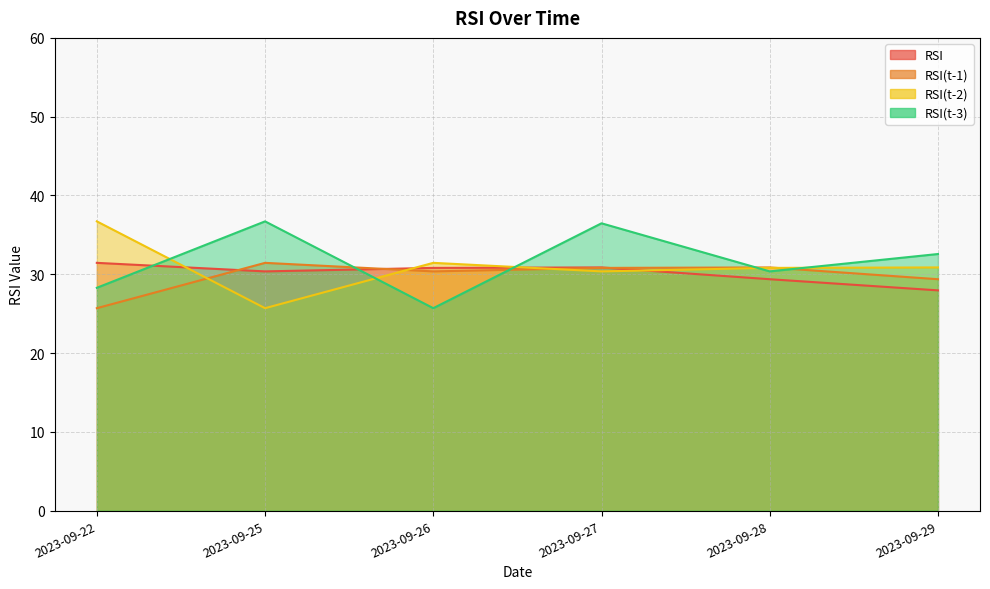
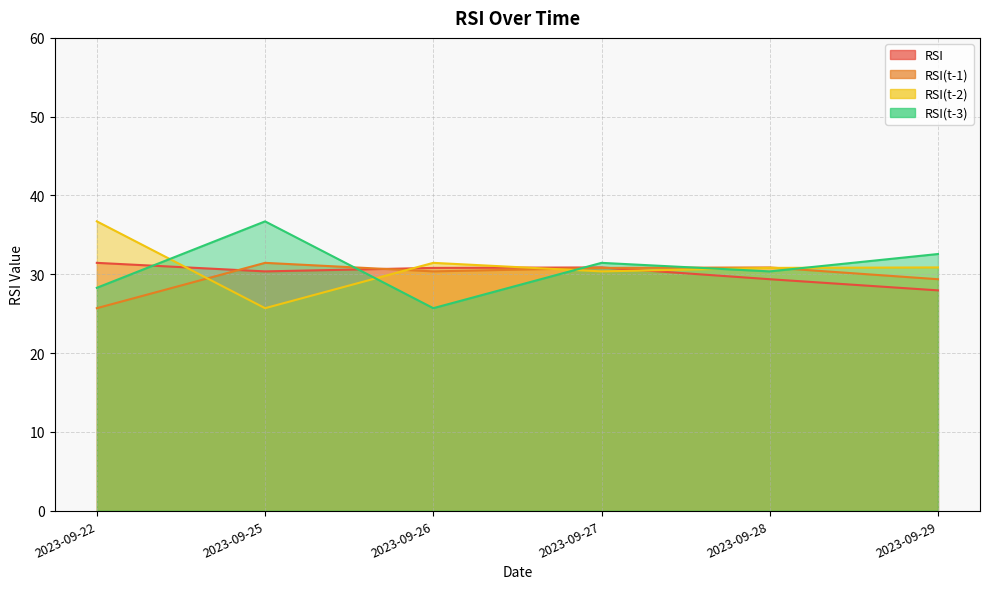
  {
    "RSI(t-3)": {
      "2023-09-22": 28,
      "2023-09-25": 37,
      "2023-09-26": 26,
-     "2023-09-27": 36,
+     "2023-09-27": 31,
      "2023-09-28": 30,
      "2023-09-29": 33
    }
  }
